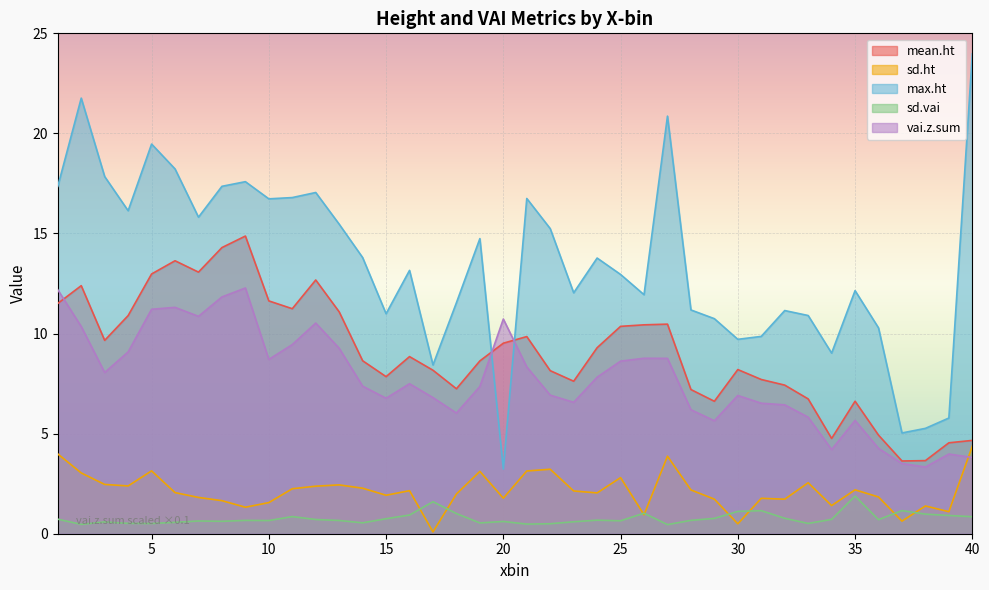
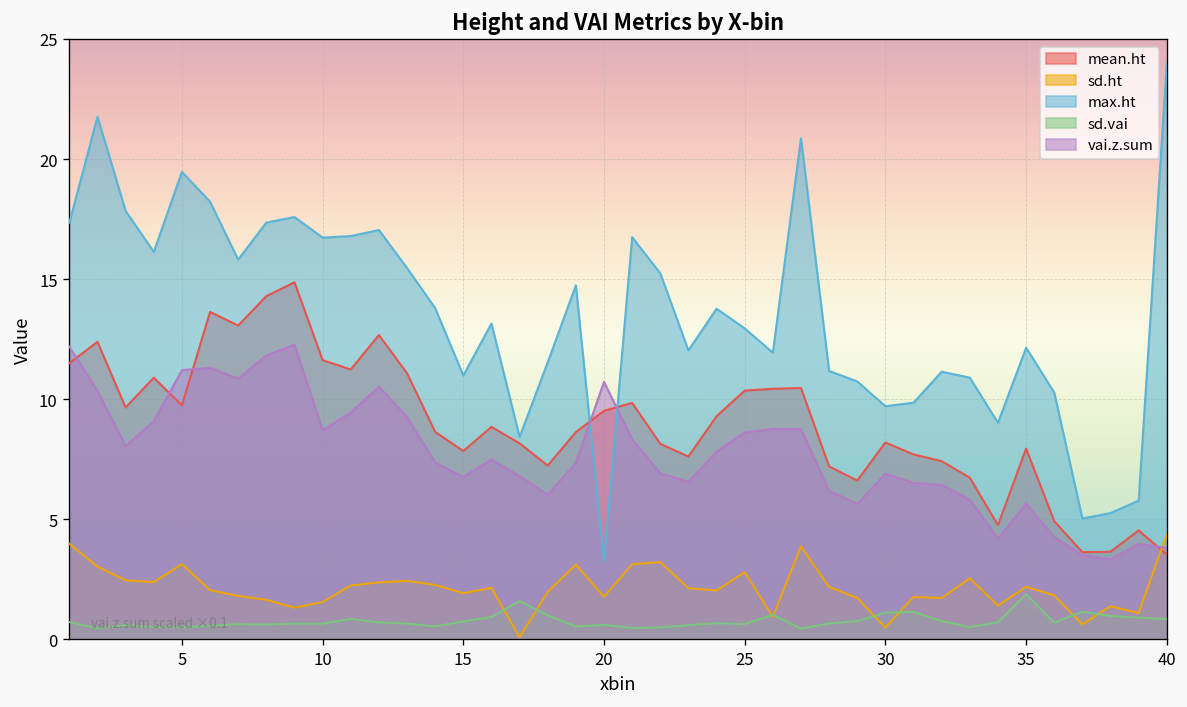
  {
    "mean.ht": {
-     "5": 13.0,
+     "5": 9.7,
      "10": 11.6,
      "15": 7.8,
      "20": 9.5,
      "25": 10.4,
      "30": 8.2,
-     "35": 6.6,
-     "40": 4.7
+     "35": 7.9,
+     "40": 3.5
    },
    "sd.ht": {
      "5": 3.1,
      "10": 1.6,
      "15": 1.9,
      "20": 1.8,
      "25": 2.8,
      "30": 0.5,
      "35": 2.2,
      "40": 4.4
    },
    "max.ht": {
      "5": 19.5,
      "10": 16.7,
      "15": 11.0,
      "20": 3.2,
      "25": 13.0,
      "30": 9.7,
      "35": 12.1,
      "40": 24.0
    },
    "sd.vai": {
      "5": 0.5,
      "10": 0.7,
      "15": 0.7,
      "20": 0.6,
      "25": 0.6,
      "30": 1.1,
      "35": 1.9,
      "40": 0.8
    },
    "vai.z.sum": {
      "5": 11.2,
      "10": 8.7,
      "15": 6.8,
      "20": 10.7,
      "25": 8.6,
      "30": 6.9,
      "35": 5.7,
      "40": 3.8
    }
  }
